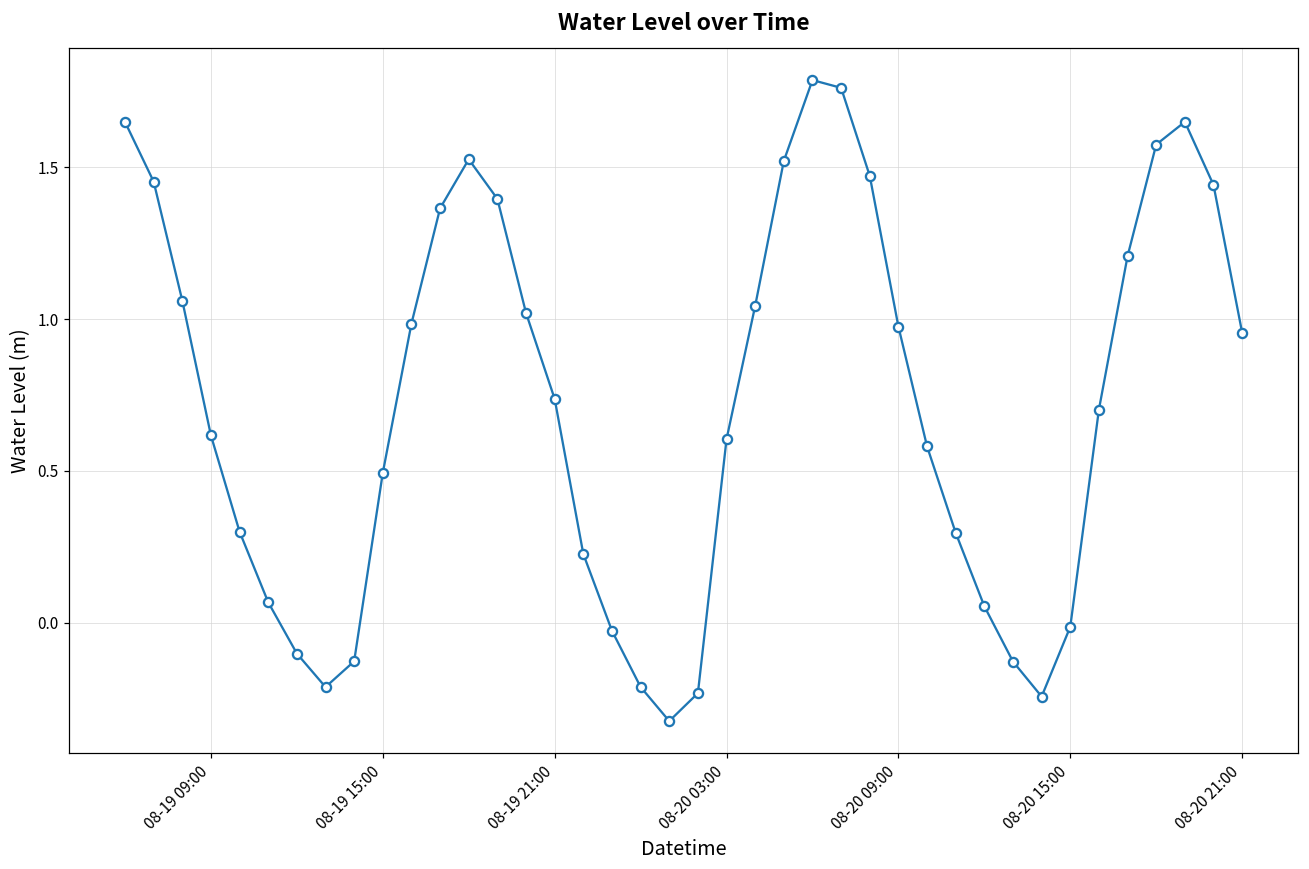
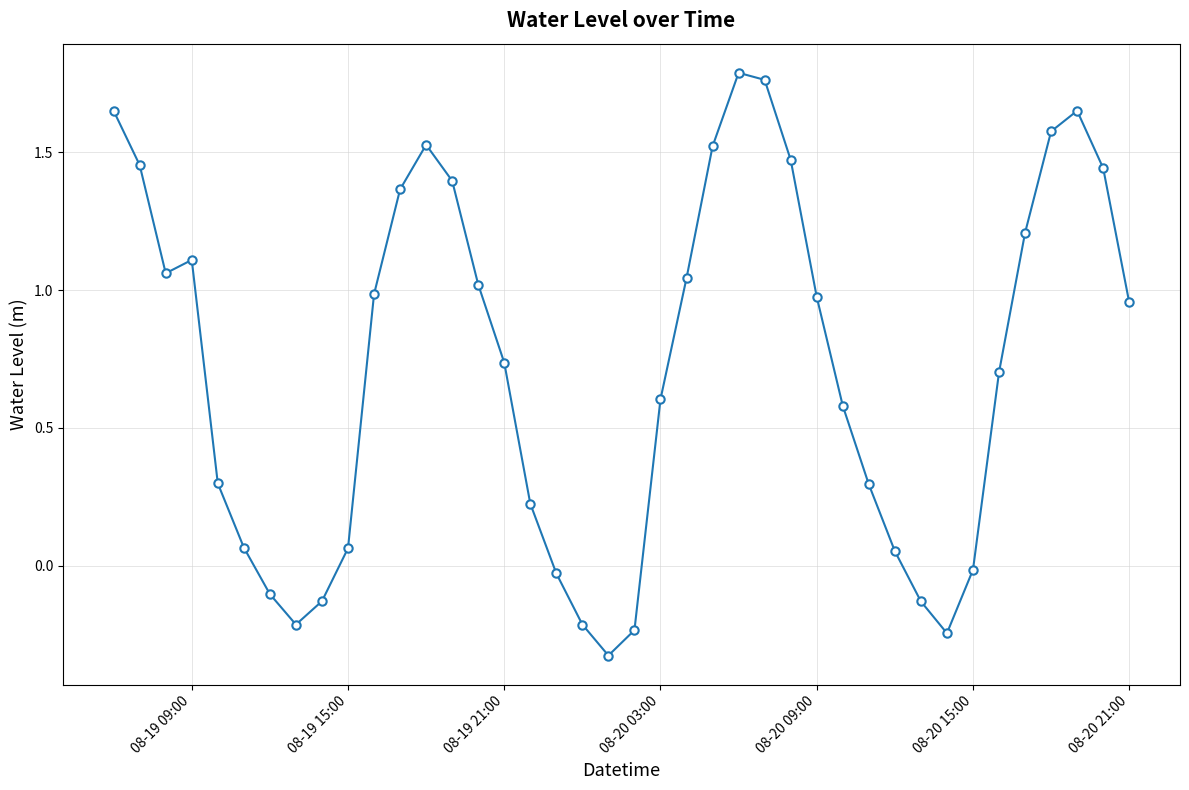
  {
-   "08-19 09:00": 0.62,
-   "08-19 15:00": 0.49,
+   "08-19 09:00": 1.11,
+   "08-19 15:00": 0.06,
    "08-19 21:00": 0.74,
    "08-20 03:00": 0.60,
    "08-20 09:00": 0.98,
    "08-20 15:00": -0.01,
    "08-20 21:00": 0.96
  }
